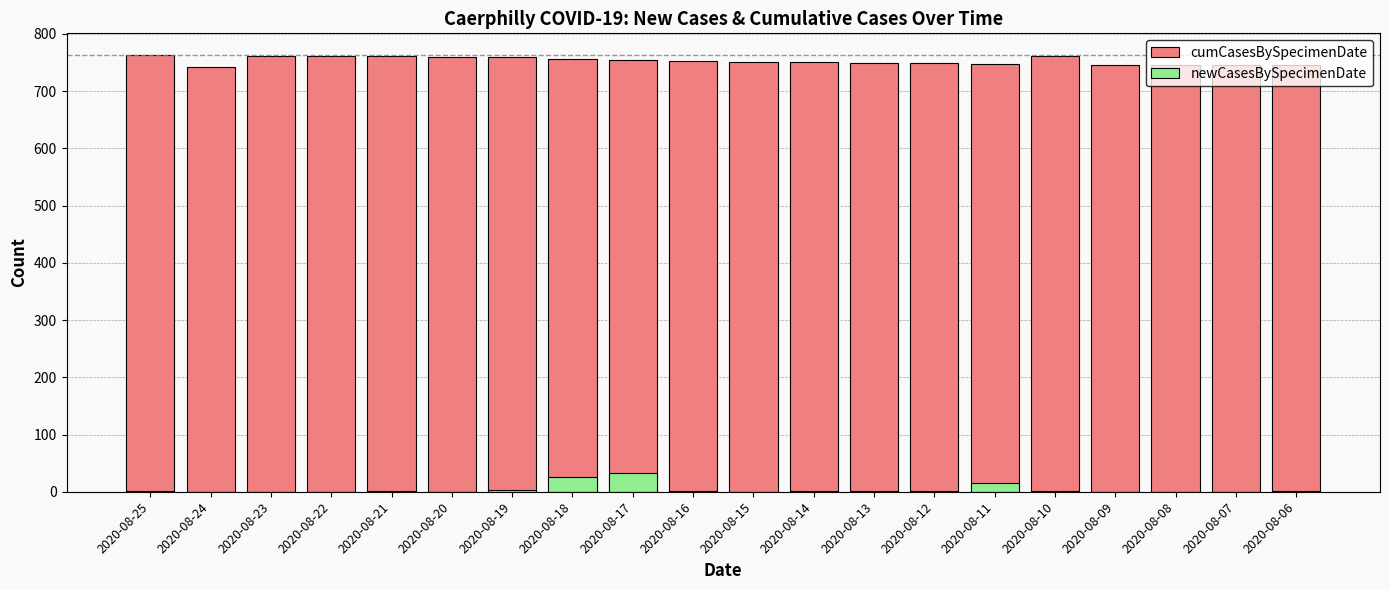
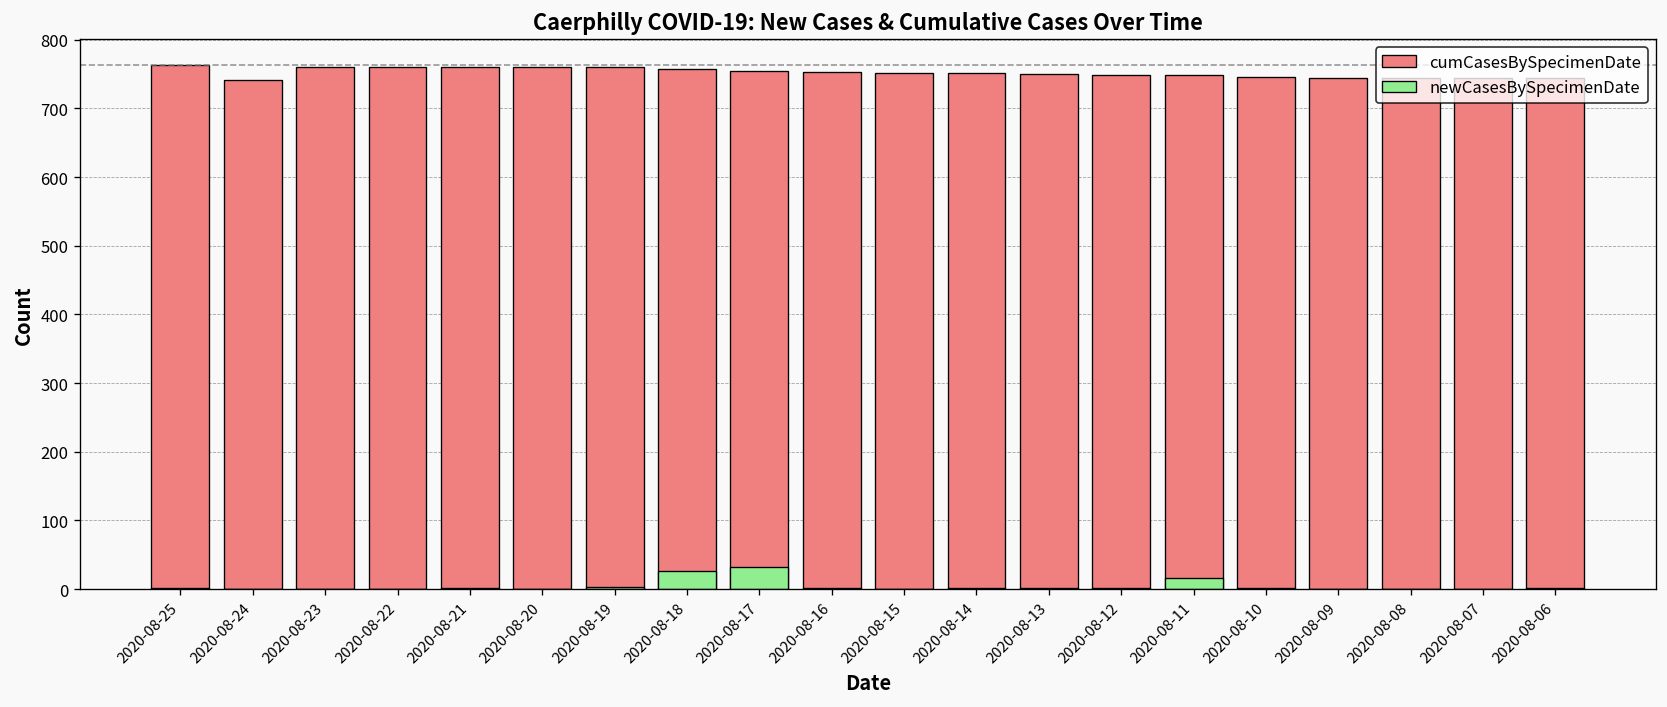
  {
    "cumCasesBySpecimenDate": {
      "2020-08-25": 760,
      "2020-08-24": 740,
      "2020-08-23": 760,
      "2020-08-22": 760,
      "2020-08-21": 760,
      "2020-08-20": 760,
      "2020-08-19": 760,
      "2020-08-18": 760,
      "2020-08-17": 750,
      "2020-08-16": 750,
      "2020-08-15": 750,
      "2020-08-14": 750,
      "2020-08-13": 750,
      "2020-08-12": 750,
      "2020-08-11": 750,
-     "2020-08-10": 760,
+     "2020-08-10": 750,
      "2020-08-09": 750
    },
    "newCasesBySpecimenDate": {
      "2020-08-24": 0,
      "2020-08-23": 0,
      "2020-08-22": 0,
      "2020-08-20": 0,
      "2020-08-15": 0,
      "2020-08-09": 0,
      "2020-08-08": 0,
      "2020-08-07": 0
    }
  }
